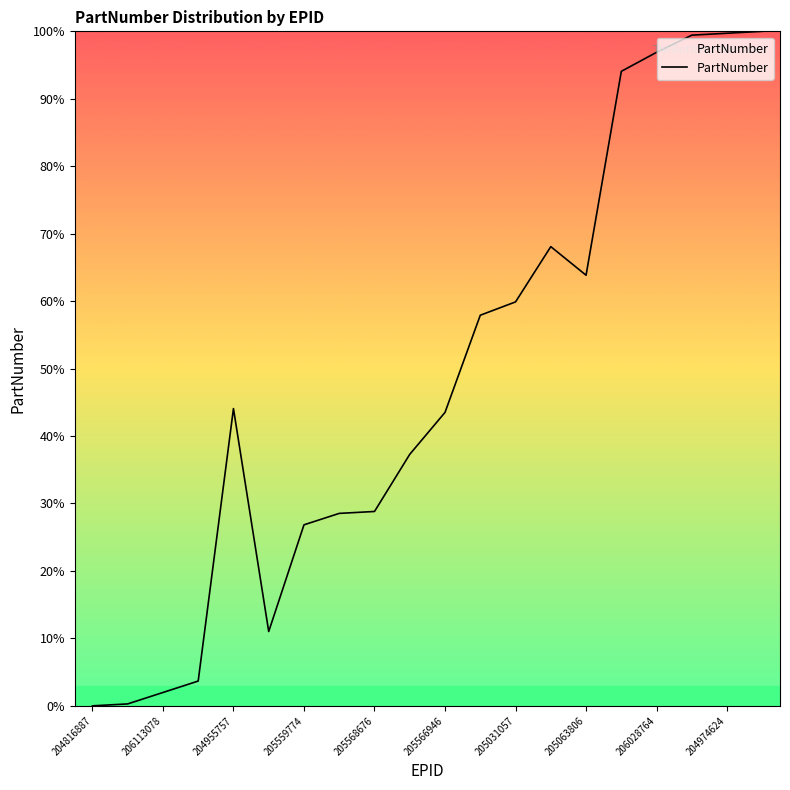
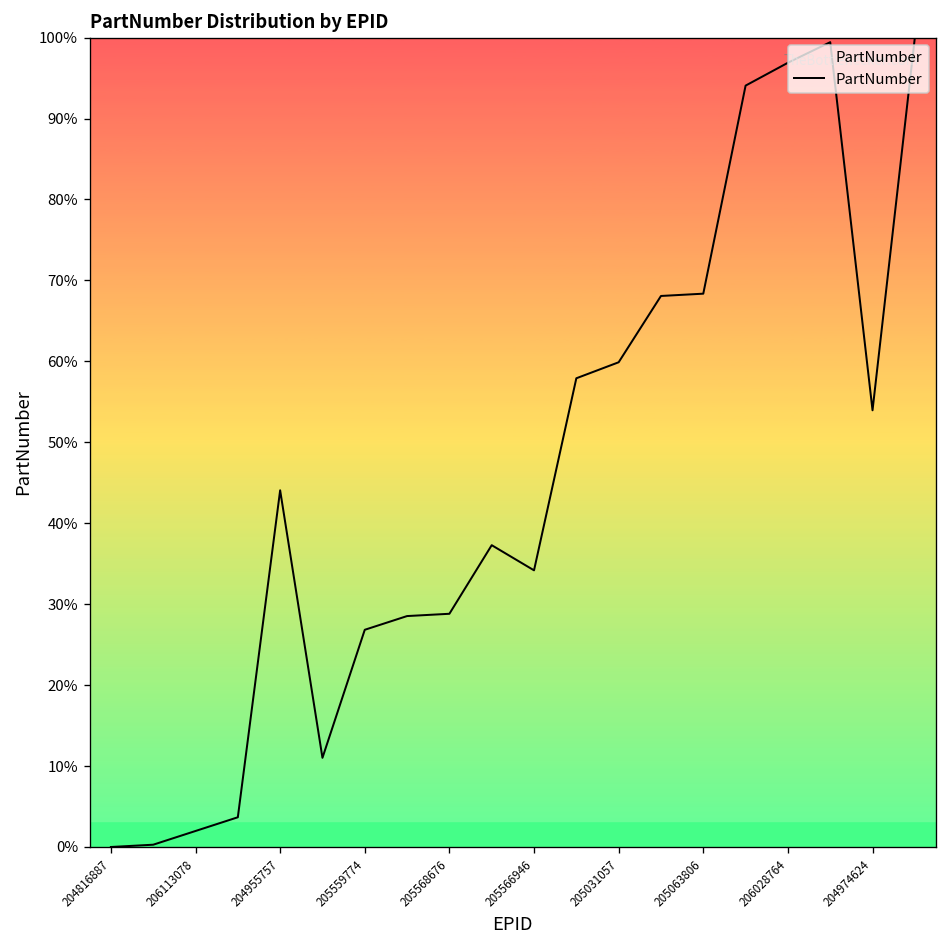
  {
    "204955757": "44%",
    "205559774": "27%",
    "205568676": "29%",
-   "205566946": "44%",
+   "205566946": "34%",
    "205031057": "60%",
-   "205063806": "64%",
+   "205063806": "68%",
    "206028764": "97%",
-   "204974624": "100%"
+   "204974624": "54%"
  }
